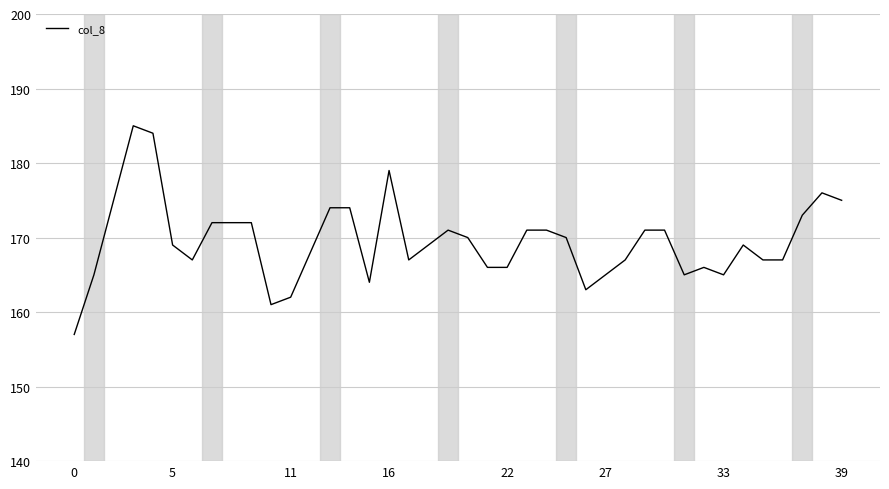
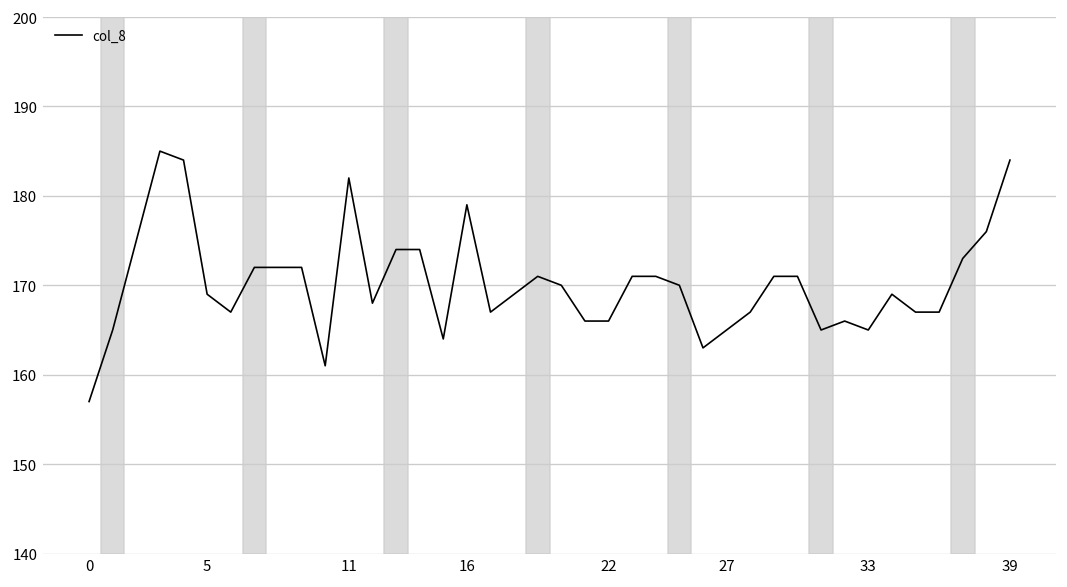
  {
    "0": 157,
    "5": 169,
-   "11": 162,
+   "11": 182,
    "16": 179,
    "22": 166,
    "27": 165,
    "33": 165,
-   "39": 175
+   "39": 184
  }
